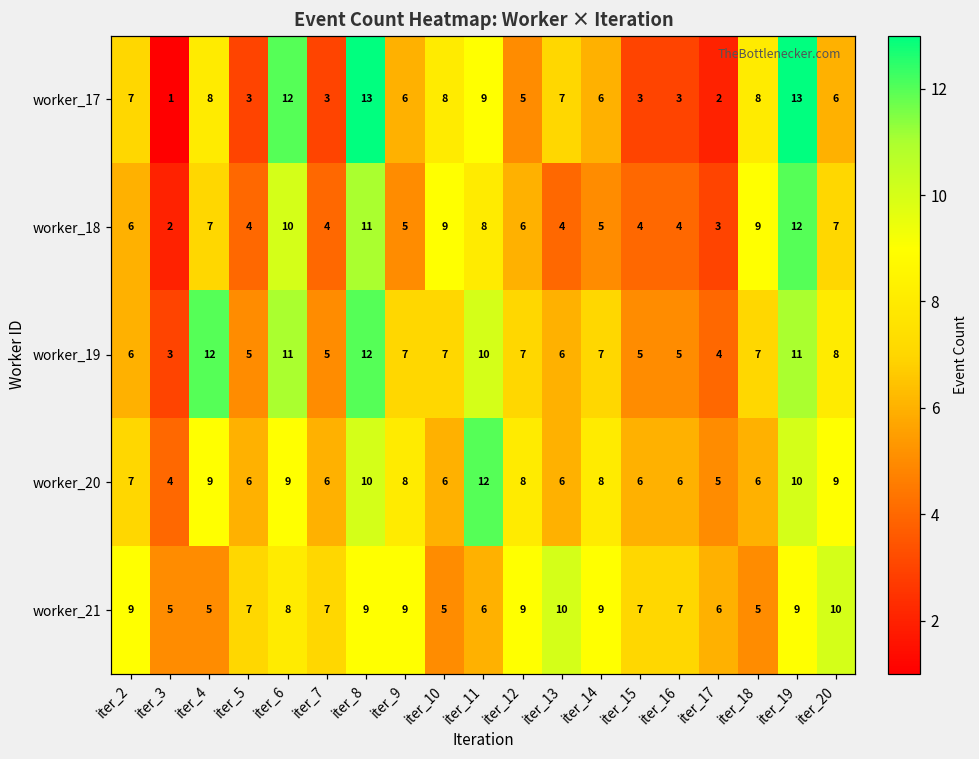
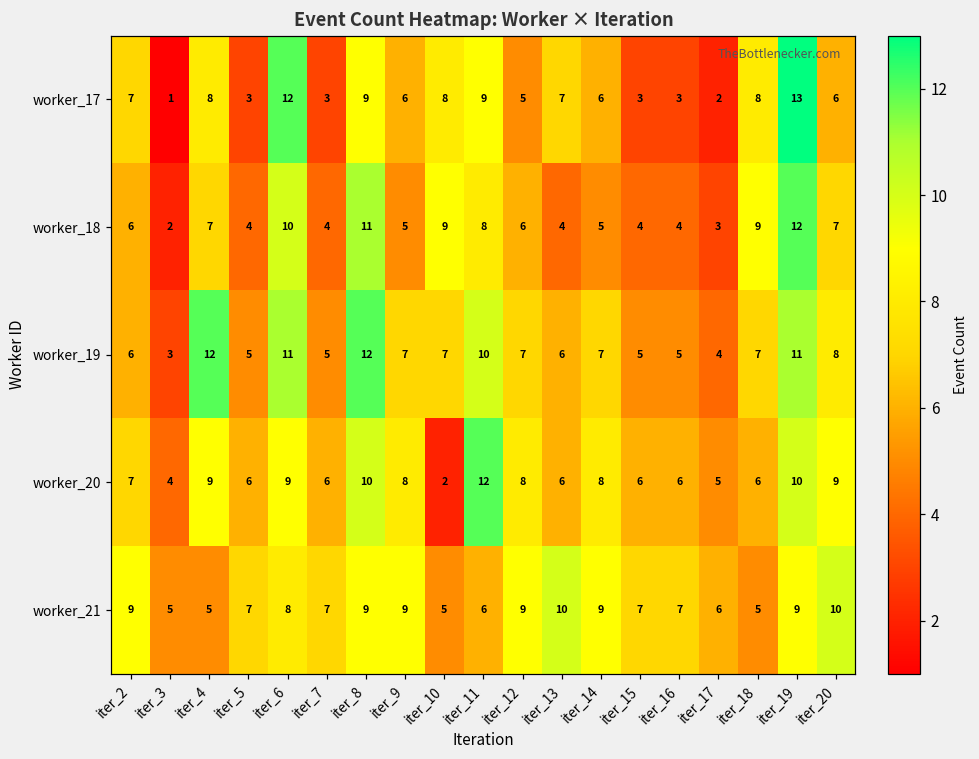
  {
    "worker_17": {
      "iter_2": 7,
      "iter_3": 1,
      "iter_4": 8,
      "iter_5": 3,
      "iter_6": 12,
      "iter_7": 3,
-     "iter_8": 13,
+     "iter_8": 9,
      "iter_9": 6,
      "iter_10": 8,
      "iter_11": 9,
      "iter_12": 5,
      "iter_13": 7,
      "iter_14": 6,
      "iter_15": 3,
      "iter_16": 3,
      "iter_17": 2,
      "iter_18": 8,
      "iter_20": 6
    },
    "worker_18": {
      "iter_2": 6,
      "iter_3": 2,
      "iter_4": 7,
      "iter_5": 4,
      "iter_6": 10,
      "iter_7": 4,
      "iter_8": 11,
      "iter_9": 5,
      "iter_10": 9,
      "iter_11": 8,
      "iter_12": 6,
      "iter_13": 4,
      "iter_14": 5,
      "iter_15": 4,
      "iter_16": 4,
      "iter_17": 3,
      "iter_18": 9,
      "iter_19": 12,
      "iter_20": 7
    },
    "worker_19": {
      "iter_2": 6,
      "iter_3": 3,
      "iter_4": 12,
      "iter_5": 5,
      "iter_6": 11,
      "iter_7": 5,
      "iter_8": 12,
      "iter_9": 7,
      "iter_10": 7,
      "iter_11": 10,
      "iter_12": 7,
      "iter_13": 6,
      "iter_14": 7,
      "iter_15": 5,
      "iter_16": 5,
      "iter_17": 4,
      "iter_18": 7,
      "iter_19": 11,
      "iter_20": 8
    },
    "worker_20": {
      "iter_2": 7,
      "iter_3": 4,
      "iter_4": 9,
      "iter_5": 6,
      "iter_6": 9,
      "iter_7": 6,
      "iter_8": 10,
      "iter_9": 8,
-     "iter_10": 6,
+     "iter_10": 2,
      "iter_11": 12,
      "iter_12": 8,
      "iter_13": 6,
      "iter_14": 8,
      "iter_15": 6,
      "iter_16": 6,
      "iter_17": 5,
      "iter_18": 6,
      "iter_19": 10,
      "iter_20": 9
    },
    "worker_21": {
      "iter_2": 9,
      "iter_3": 5,
      "iter_4": 5,
      "iter_5": 7,
      "iter_6": 8,
      "iter_7": 7,
      "iter_8": 9,
      "iter_9": 9,
      "iter_10": 5,
      "iter_11": 6,
      "iter_12": 9,
      "iter_13": 10,
      "iter_14": 9,
      "iter_15": 7,
      "iter_16": 7,
      "iter_17": 6,
      "iter_18": 5,
      "iter_19": 9,
      "iter_20": 10
    }
  }
